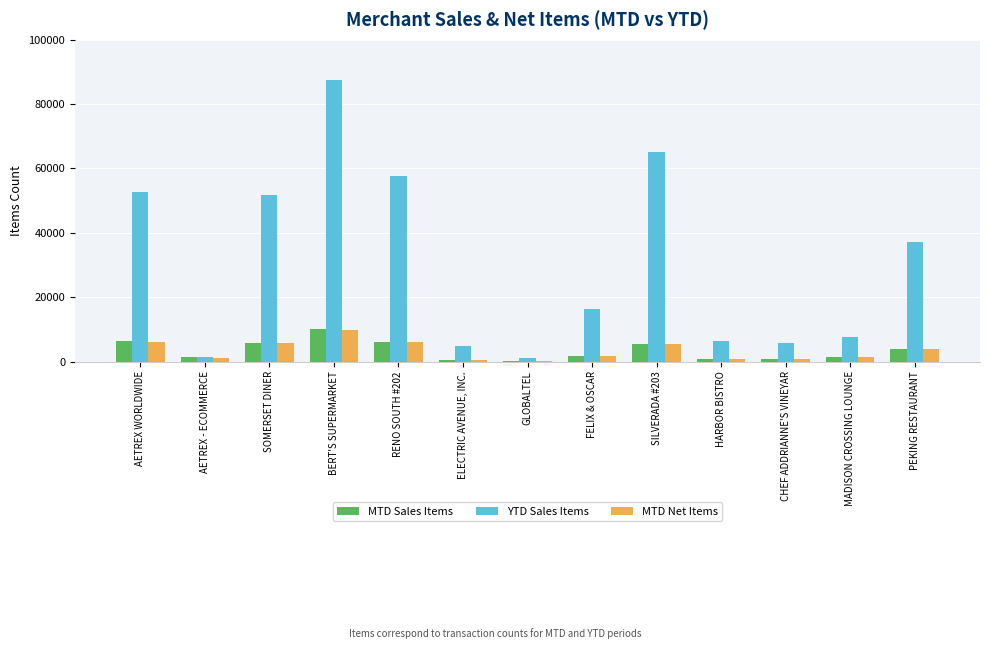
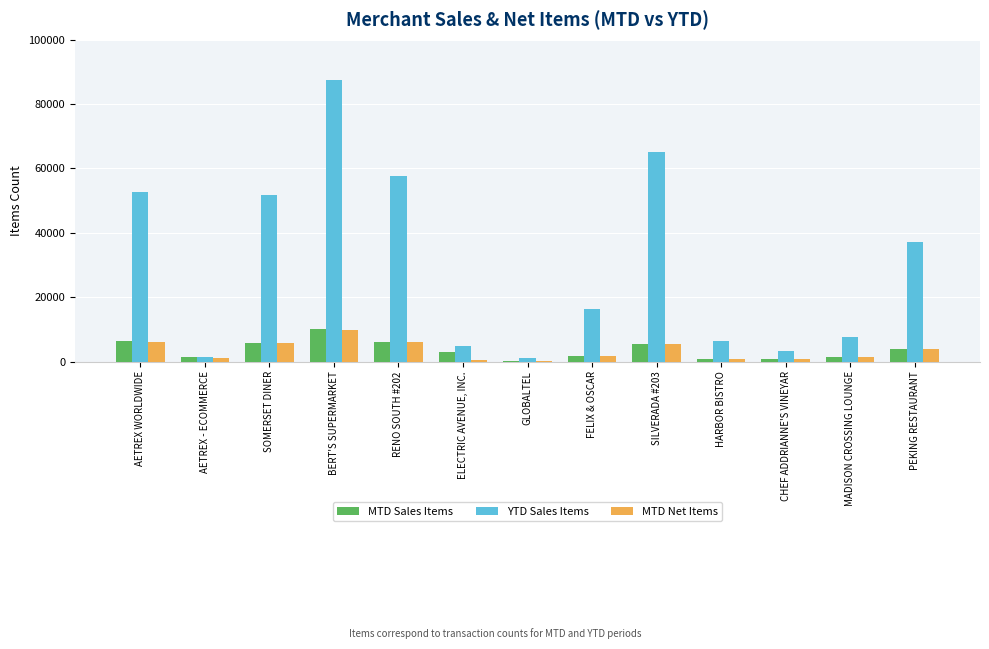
  {
    "MTD Sales Items": {
      "AETREX WORLDWIDE": 6000,
      "AETREX - ECOMMERCE": 1000,
      "SOMERSET DINER": 6000,
      "BERT'S SUPERMARKET": 10000,
      "RENO SOUTH #202": 6000,
-     "ELECTRIC AVENUE, INC.": 0,
+     "ELECTRIC AVENUE, INC.": 3000,
      "FELIX & OSCAR": 2000,
      "SILVERADA #203": 5000,
      "HARBOR BISTRO": 1000,
      "CHEF ADDRIANNE'S VINEYAR": 1000,
      "MADISON CROSSING LOUNGE": 1000,
      "PEKING RESTAURANT": 4000
    },
    "YTD Sales Items": {
      "AETREX WORLDWIDE": 53000,
      "AETREX - ECOMMERCE": 1000,
      "SOMERSET DINER": 52000,
      "BERT'S SUPERMARKET": 88000,
      "RENO SOUTH #202": 58000,
      "ELECTRIC AVENUE, INC.": 5000,
      "GLOBALTEL": 1000,
      "FELIX & OSCAR": 16000,
      "SILVERADA #203": 65000,
      "HARBOR BISTRO": 6000,
-     "CHEF ADDRIANNE'S VINEYAR": 6000,
+     "CHEF ADDRIANNE'S VINEYAR": 3000,
      "MADISON CROSSING LOUNGE": 7000,
      "PEKING RESTAURANT": 37000
    },
    "MTD Net Items": {
      "AETREX WORLDWIDE": 6000,
      "AETREX - ECOMMERCE": 1000,
      "SOMERSET DINER": 6000,
      "BERT'S SUPERMARKET": 10000,
      "RENO SOUTH #202": 6000,
      "FELIX & OSCAR": 2000,
      "SILVERADA #203": 5000,
      "HARBOR BISTRO": 1000,
      "CHEF ADDRIANNE'S VINEYAR": 1000,
      "MADISON CROSSING LOUNGE": 1000,
      "PEKING RESTAURANT": 4000
    }
  }
